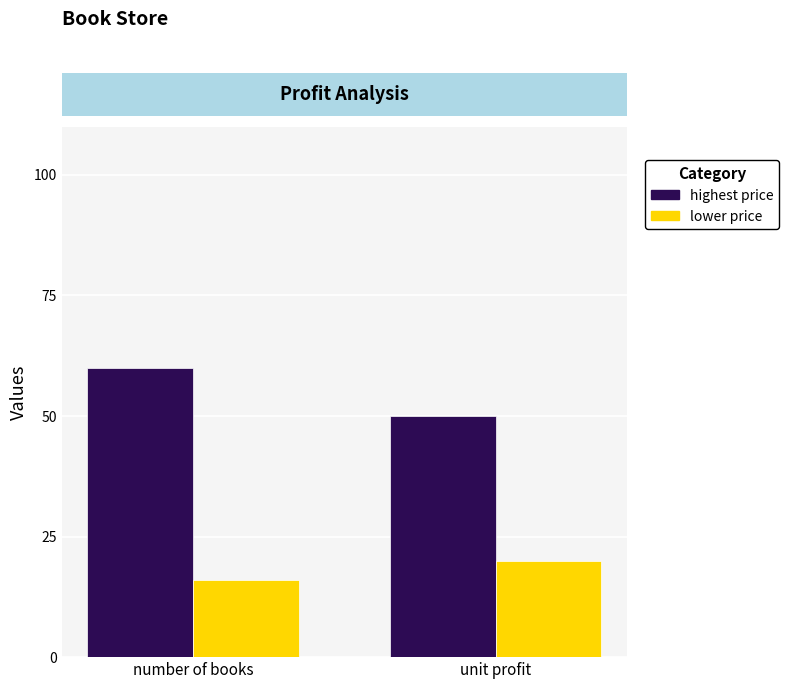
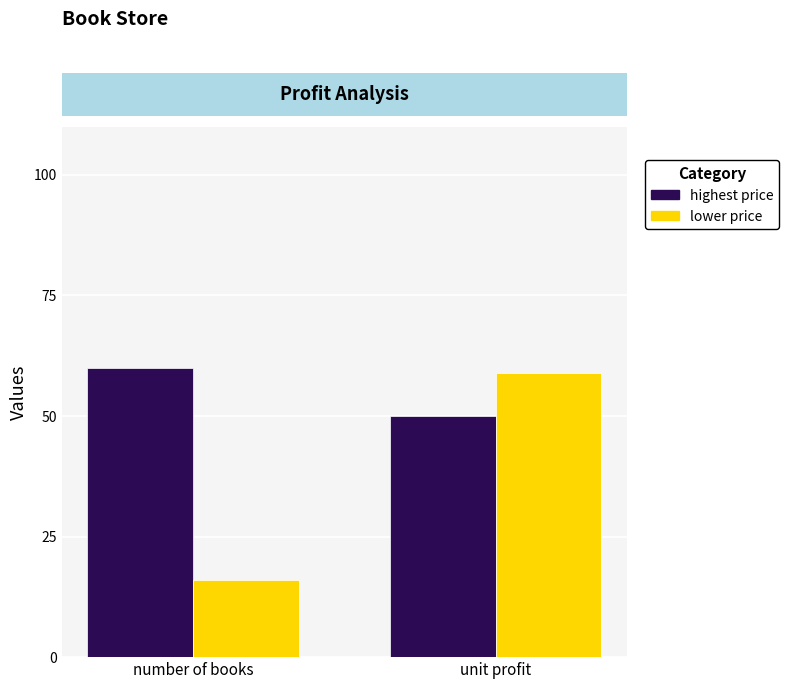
  {
    "highest price": {
      "number of books": 60,
      "unit profit": 50
    },
    "lower price": {
      "number of books": 16,
-     "unit profit": 20
+     "unit profit": 59
    }
  }
